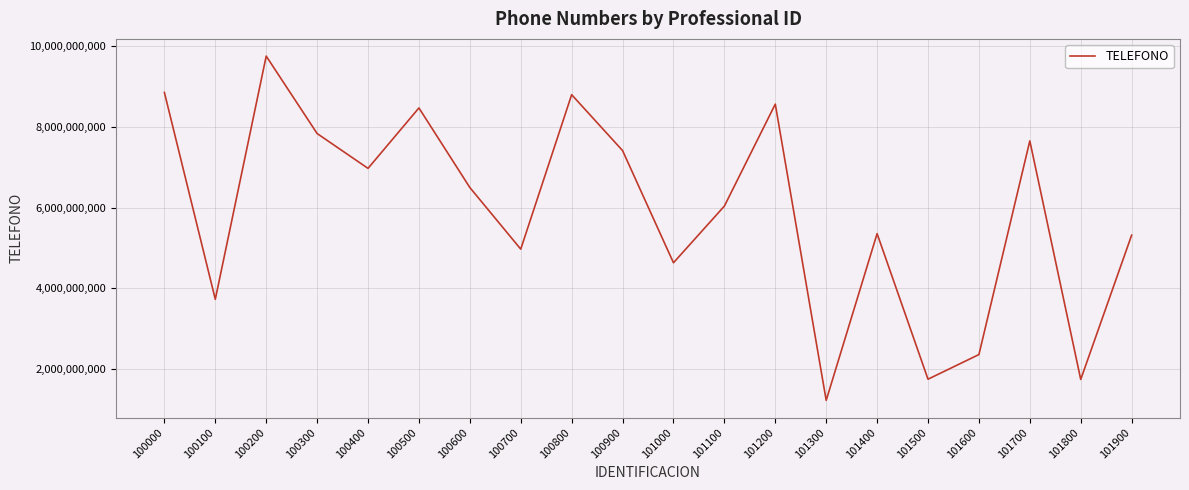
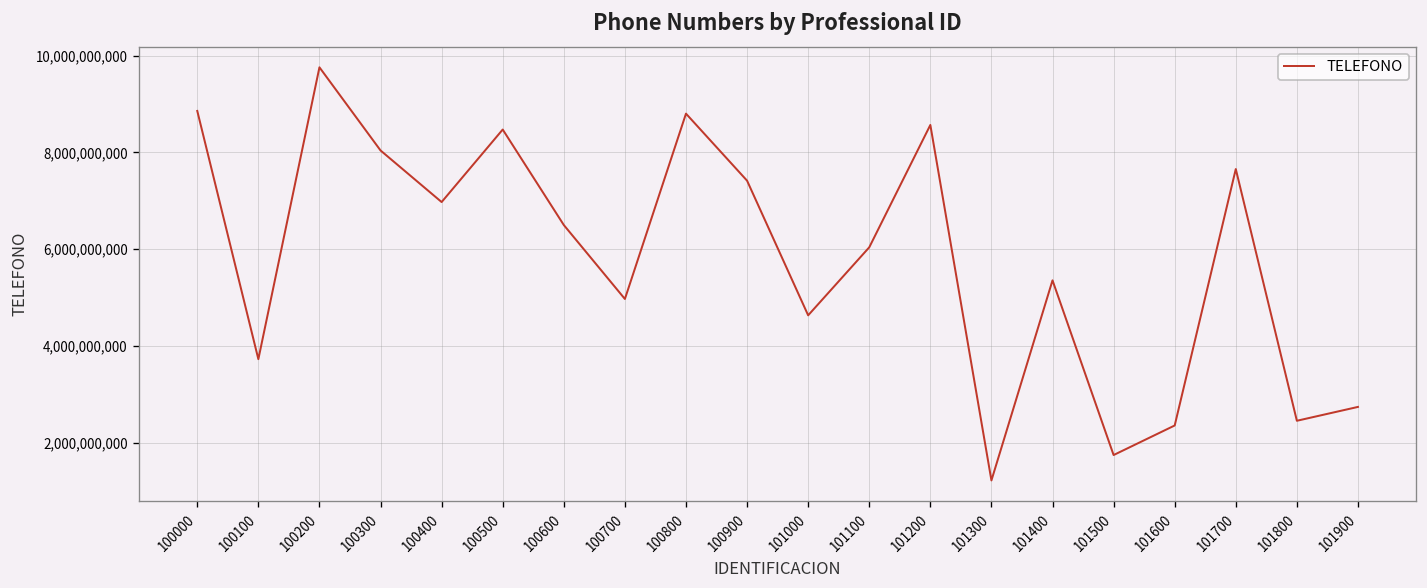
  {
    "100000": "8,900,000,000",
    "100100": "3,700,000,000",
    "100200": "9,800,000,000",
-   "100300": "7,800,000,000",
+   "100300": "8,000,000,000",
    "100400": "7,000,000,000",
    "100500": "8,500,000,000",
    "100600": "6,500,000,000",
    "100700": "5,000,000,000",
    "100800": "8,800,000,000",
    "100900": "7,400,000,000",
    "101000": "4,600,000,000",
    "101100": "6,000,000,000",
    "101200": "8,600,000,000",
    "101300": "1,200,000,000",
    "101400": "5,400,000,000",
    "101500": "1,700,000,000",
    "101600": "2,400,000,000",
    "101700": "7,700,000,000",
-   "101800": "1,700,000,000",
-   "101900": "5,300,000,000"
+   "101800": "2,500,000,000",
+   "101900": "2,700,000,000"
  }
